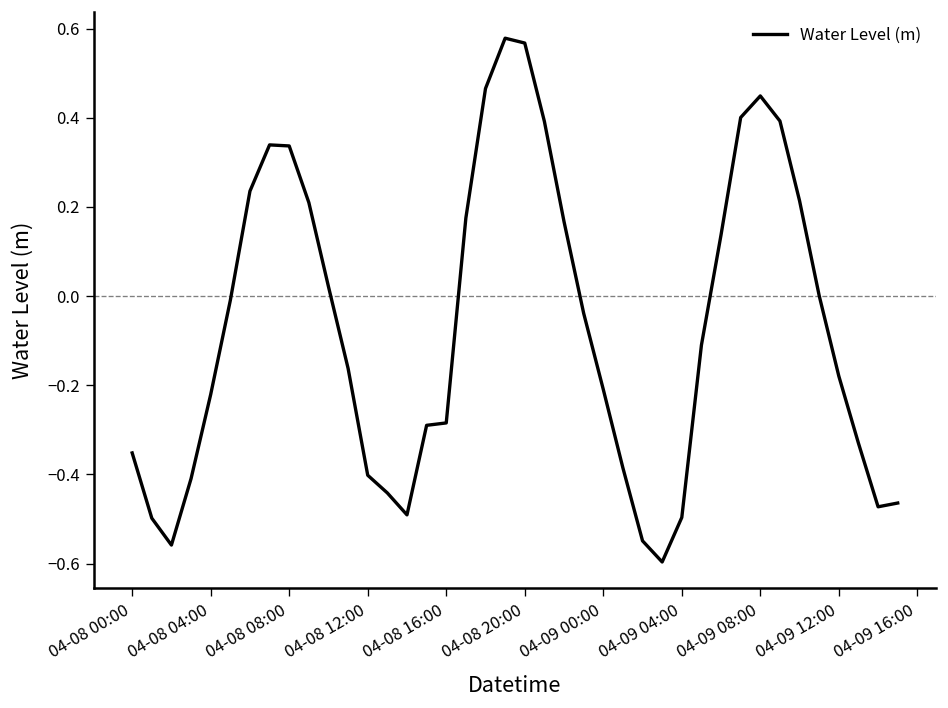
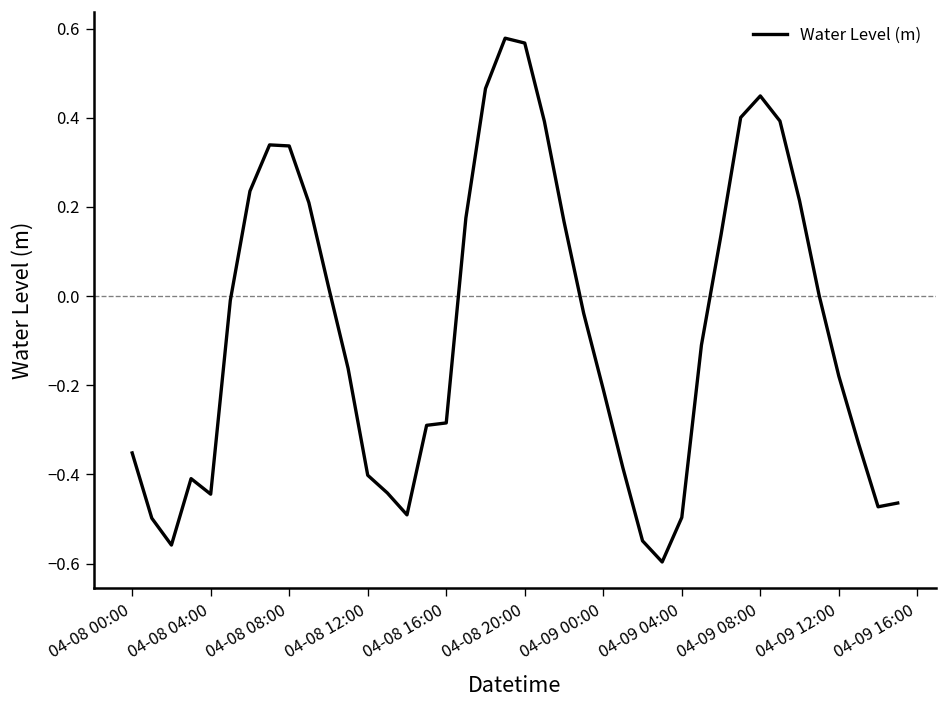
  {
    "04-08 00:00": -0.35,
-   "04-08 04:00": -0.22,
+   "04-08 04:00": -0.44,
    "04-08 08:00": 0.34,
    "04-08 12:00": -0.40,
    "04-08 16:00": -0.28,
    "04-08 20:00": 0.57,
    "04-09 00:00": -0.21,
    "04-09 04:00": -0.50,
    "04-09 08:00": 0.45,
    "04-09 12:00": -0.18
  }
